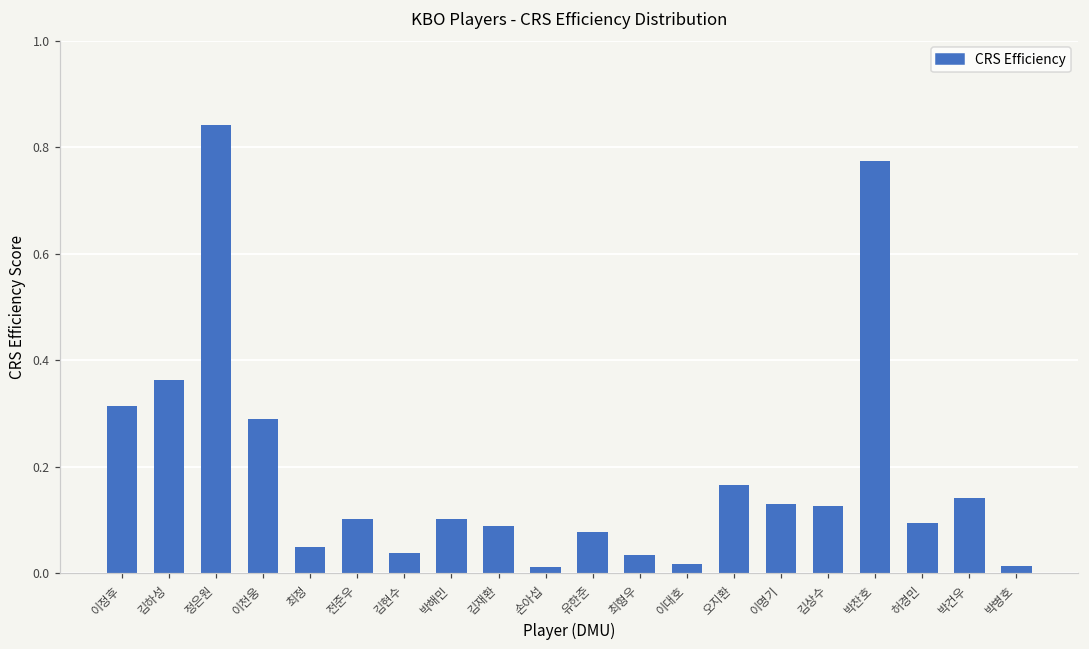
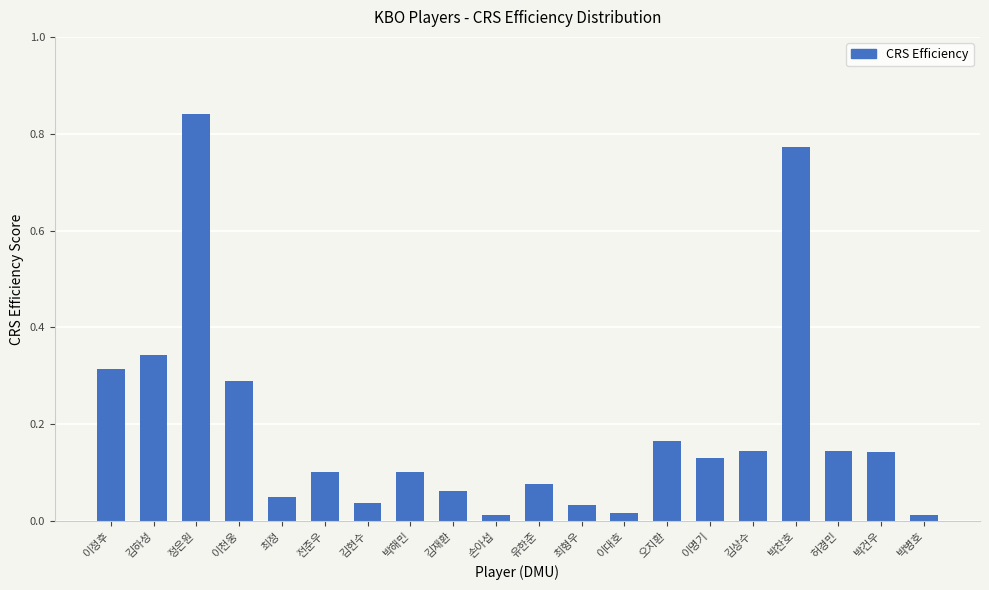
  {
    "이정후": 0.31,
-   "김하성": 0.36,
+   "김하성": 0.34,
    "정은원": 0.84,
    "이천웅": 0.29,
    "최정": 0.05,
    "전준우": 0.10,
    "김현수": 0.04,
    "박해민": 0.10,
-   "김재환": 0.09,
+   "김재환": 0.06,
    "손아섭": 0.01,
    "유한준": 0.08,
    "최형우": 0.03,
    "이대호": 0.02,
    "오지환": 0.16,
    "이명기": 0.13,
-   "김상수": 0.13,
+   "김상수": 0.14,
    "박찬호": 0.77,
-   "허경민": 0.09,
+   "허경민": 0.14,
    "박건우": 0.14,
    "박병호": 0.01
  }
